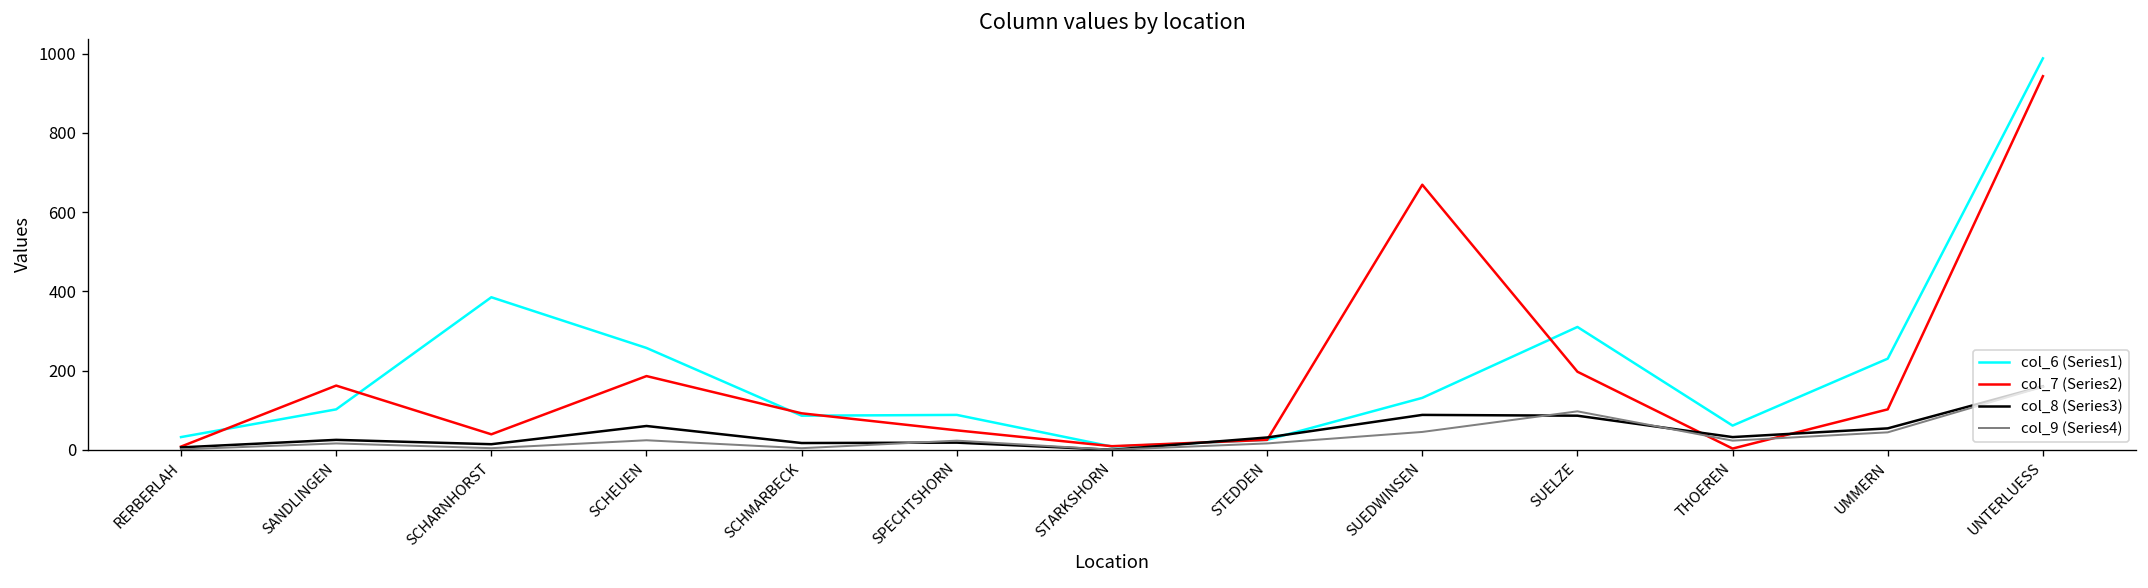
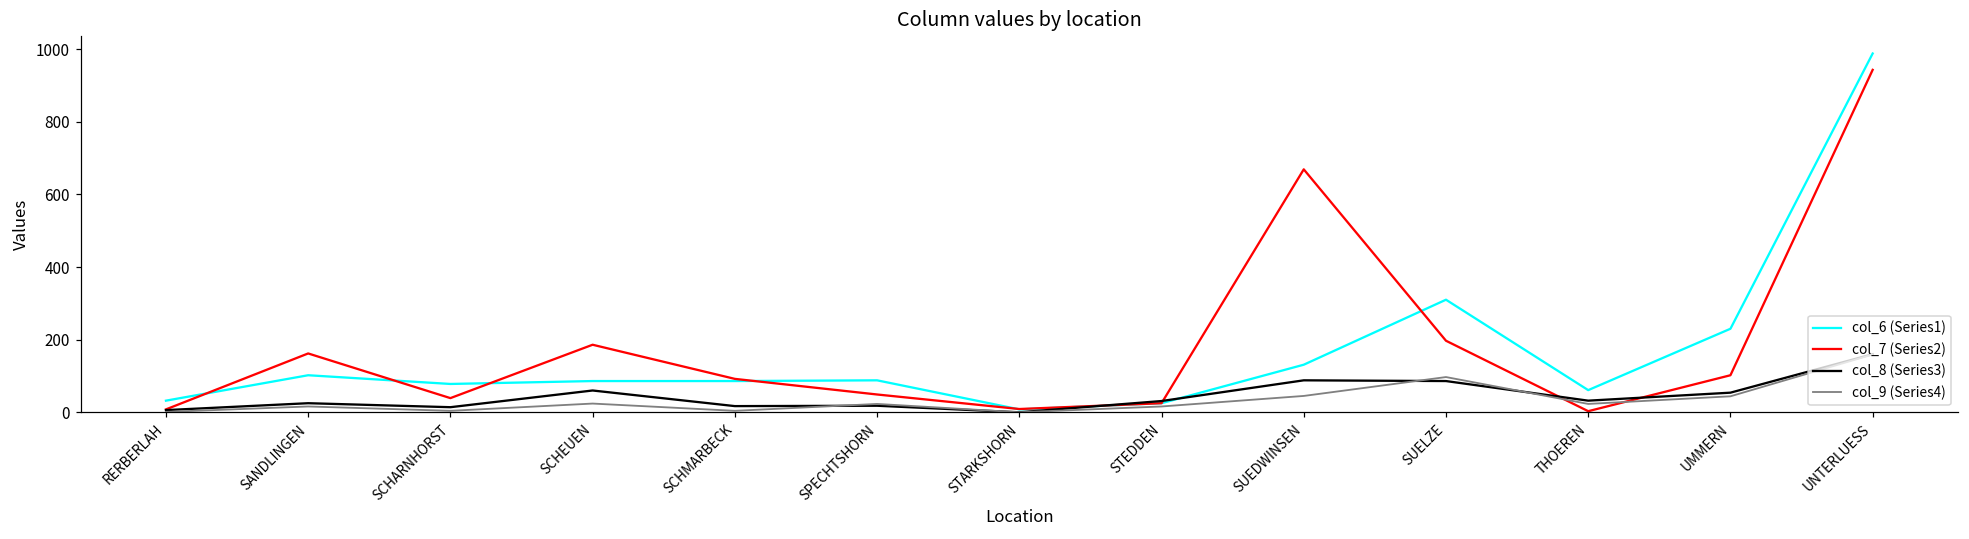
  {
    "col_6 (Series1)": {
      "RERBERLAH": 30,
      "SANDLINGEN": 100,
-     "SCHARNHORST": 390,
-     "SCHEUEN": 260,
+     "SCHARNHORST": 80,
+     "SCHEUEN": 90,
      "SPECHTSHORN": 90,
      "SUEDWINSEN": 130,
      "SUELZE": 310,
      "THOEREN": 60,
      "UMMERN": 230,
      "UNTERLUESS": 990
    },
    "col_7 (Series2)": {
      "SANDLINGEN": 160,
      "SCHARNHORST": 40,
      "SCHEUEN": 190,
      "SPECHTSHORN": 50,
      "SUEDWINSEN": 670,
      "SUELZE": 200,
      "THOEREN": 0,
      "UMMERN": 100,
      "UNTERLUESS": 940
    },
    "col_8 (Series3)": {
      "SANDLINGEN": 30,
      "SCHARNHORST": 10,
      "SCHEUEN": 60,
      "SCHMARBECK": 20,
      "SUEDWINSEN": 90,
      "SUELZE": 90,
      "THOEREN": 30,
      "UMMERN": 50
    },
    "col_9 (Series4)": {
      "SANDLINGEN": 20,
      "SCHARNHORST": 0,
      "SCHEUEN": 20,
      "SCHMARBECK": 0,
      "STEDDEN": 20,
      "SUEDWINSEN": 50,
      "SUELZE": 100,
      "THOEREN": 20,
      "UMMERN": 40
    }
  }
